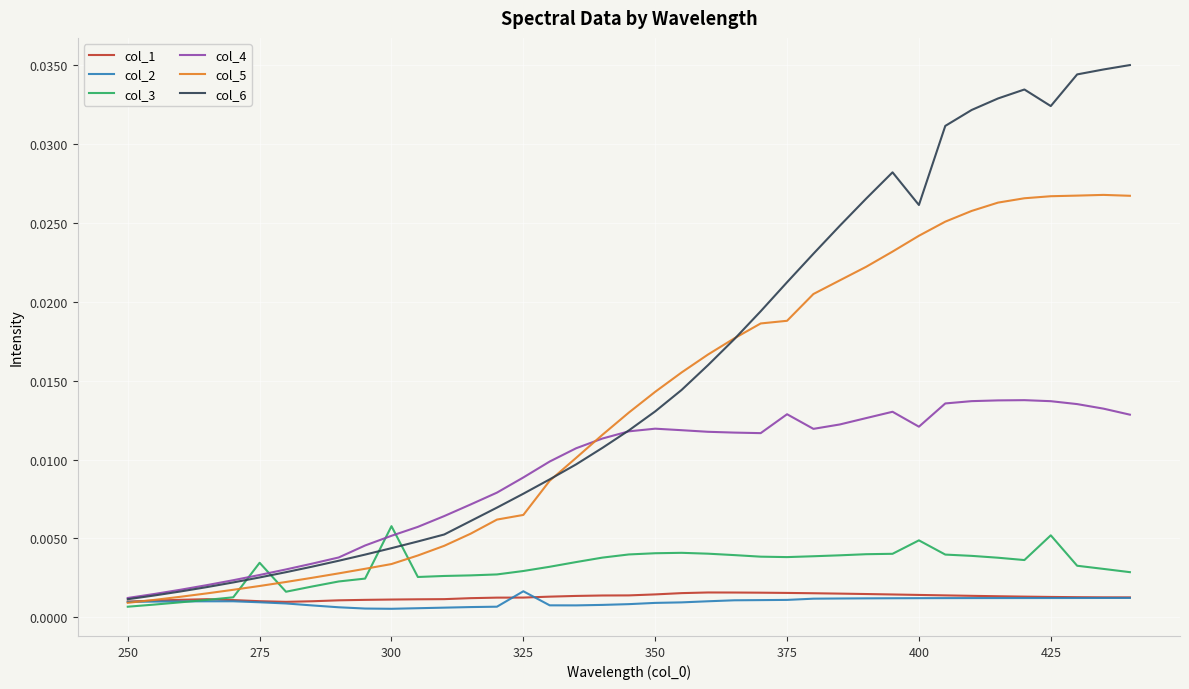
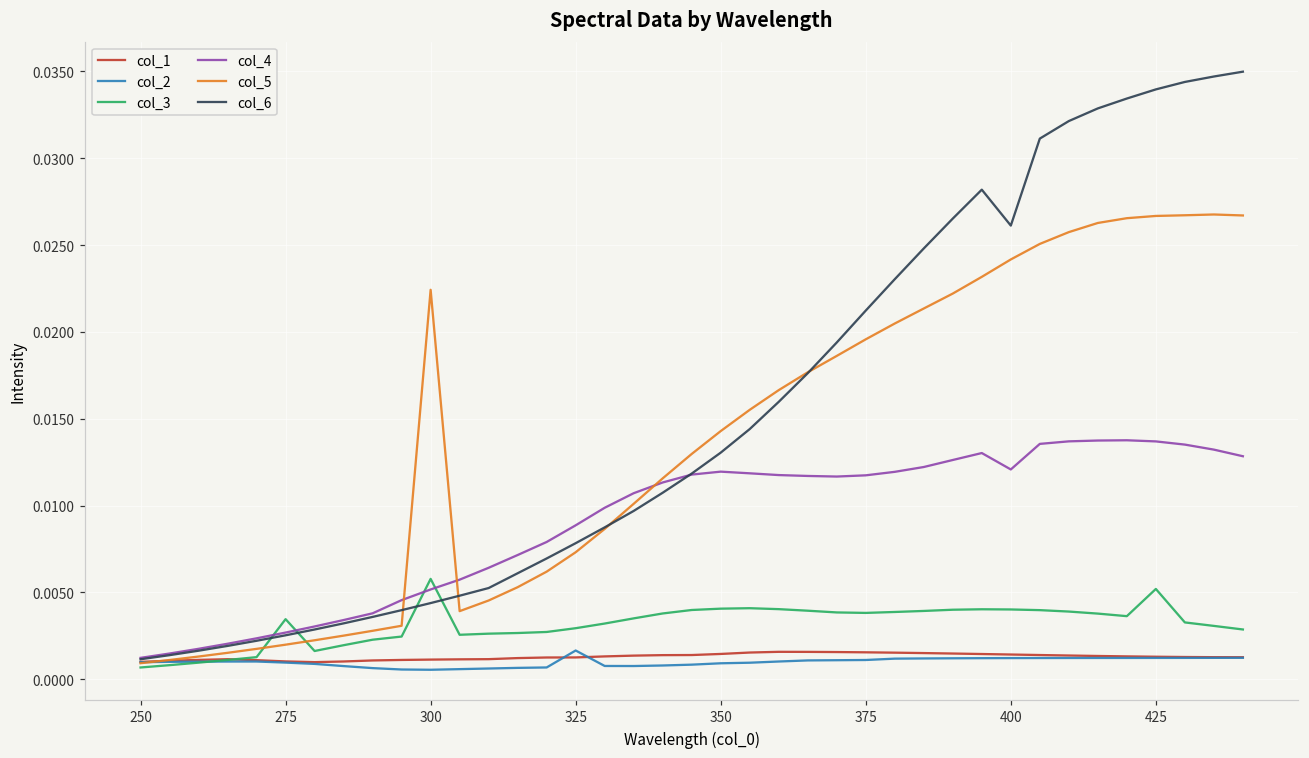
  {
    "col_1": {
      "300": 0.0011,
      "325": 0.0013,
      "350": 0.0015,
      "375": 0.0016,
      "400": 0.0014
    },
    "col_2": {
      "300": 0.0005,
      "325": 0.0017,
      "350": 0.0009,
      "375": 0.0011,
      "400": 0.0012
    },
    "col_3": {
      "250": 0.0007,
      "275": 0.0035,
      "300": 0.0058,
      "325": 0.0029,
      "350": 0.0041,
      "375": 0.0038,
-     "400": 0.0049,
+     "400": 0.0040,
      "425": 0.0052
    },
    "col_4": {
      "300": 0.0052,
      "325": 0.0089,
      "350": 0.0120,
-     "375": 0.0129,
+     "375": 0.0117,
      "400": 0.0121,
      "425": 0.0137
    },
    "col_5": {
      "275": 0.0020,
-     "300": 0.0034,
-     "325": 0.0065,
+     "300": 0.0224,
+     "325": 0.0073,
      "350": 0.0143,
-     "375": 0.0188,
+     "375": 0.0196,
      "400": 0.0242,
      "425": 0.0267
    },
    "col_6": {
      "300": 0.0044,
      "325": 0.0078,
      "350": 0.0130,
      "375": 0.0212,
      "400": 0.0261,
-     "425": 0.0324
+     "425": 0.0340
    }
  }
